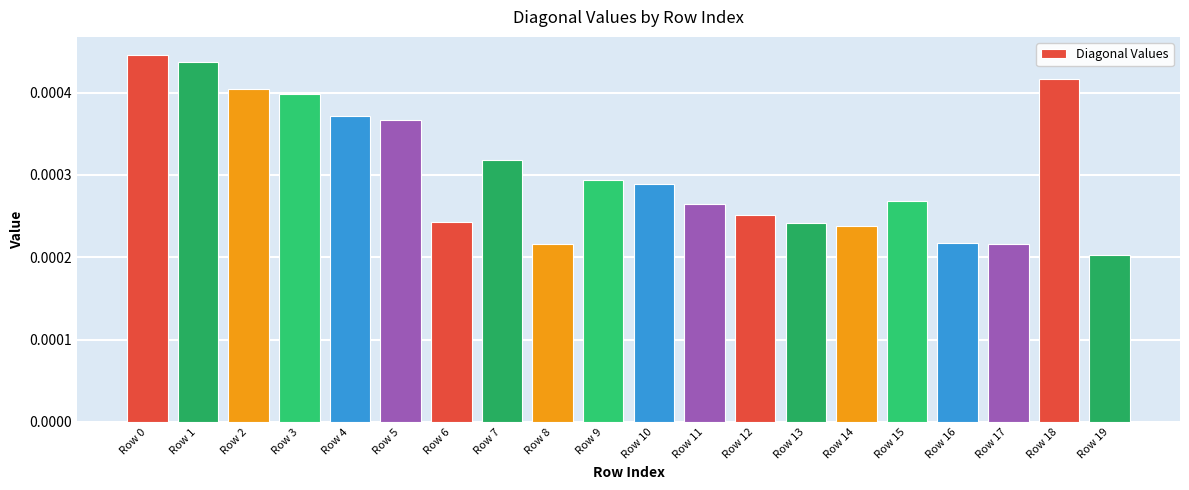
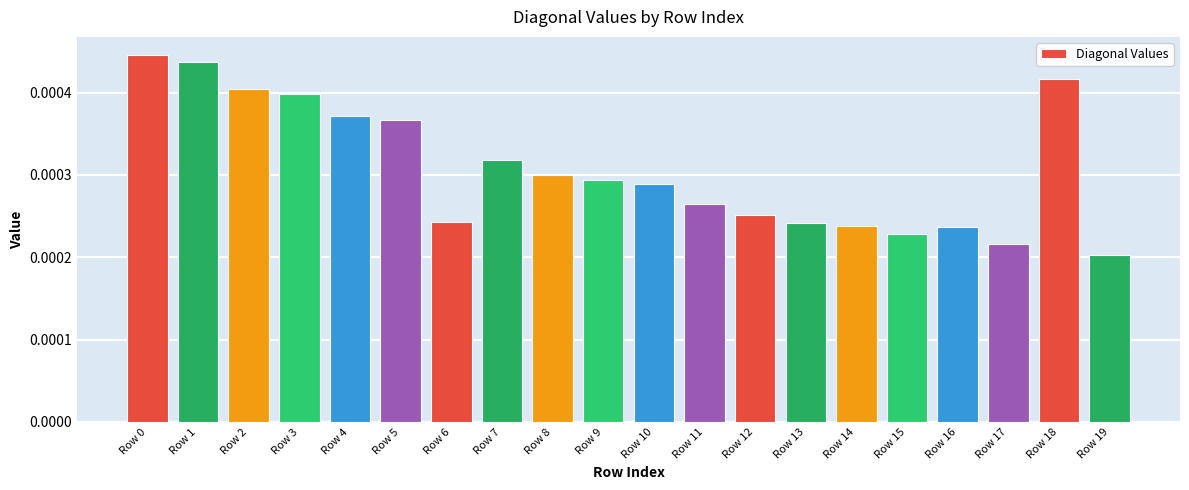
  {
    "Row 0": 0.00045,
    "Row 1": 0.00044,
    "Row 2": 0.00040,
    "Row 3": 0.00040,
    "Row 4": 0.00037,
    "Row 5": 0.00037,
    "Row 6": 0.00024,
    "Row 7": 0.00032,
-   "Row 8": 0.00022,
+   "Row 8": 0.00030,
    "Row 9": 0.00029,
    "Row 10": 0.00029,
    "Row 11": 0.00026,
    "Row 12": 0.00025,
    "Row 13": 0.00024,
    "Row 14": 0.00024,
-   "Row 15": 0.00027,
-   "Row 16": 0.00022,
+   "Row 15": 0.00023,
+   "Row 16": 0.00024,
    "Row 17": 0.00022,
    "Row 18": 0.00042,
    "Row 19": 0.00020
  }
